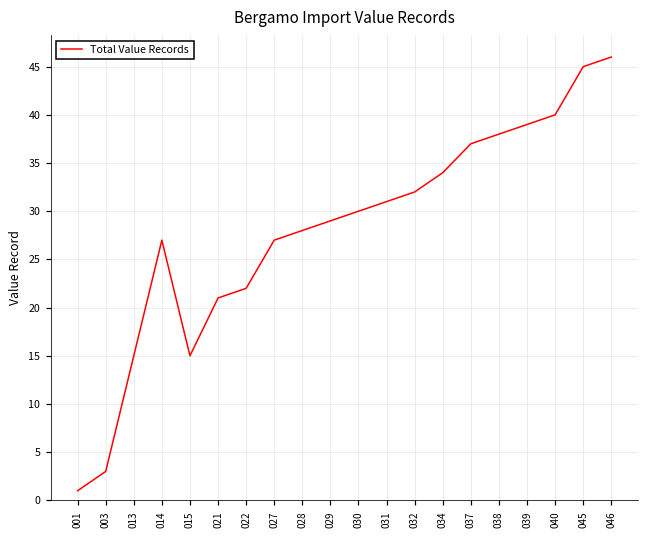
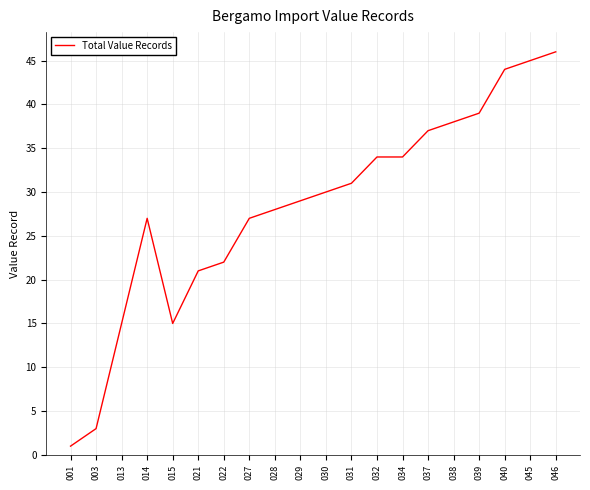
  {
    "001": 1,
    "003": 3,
    "013": 15,
    "014": 27,
    "015": 15,
    "021": 21,
    "022": 22,
    "027": 27,
    "028": 28,
    "029": 29,
    "030": 30,
    "031": 31,
-   "032": 32,
+   "032": 34,
    "034": 34,
    "037": 37,
    "038": 38,
    "039": 39,
-   "040": 40,
+   "040": 44,
    "045": 45,
    "046": 46
  }
